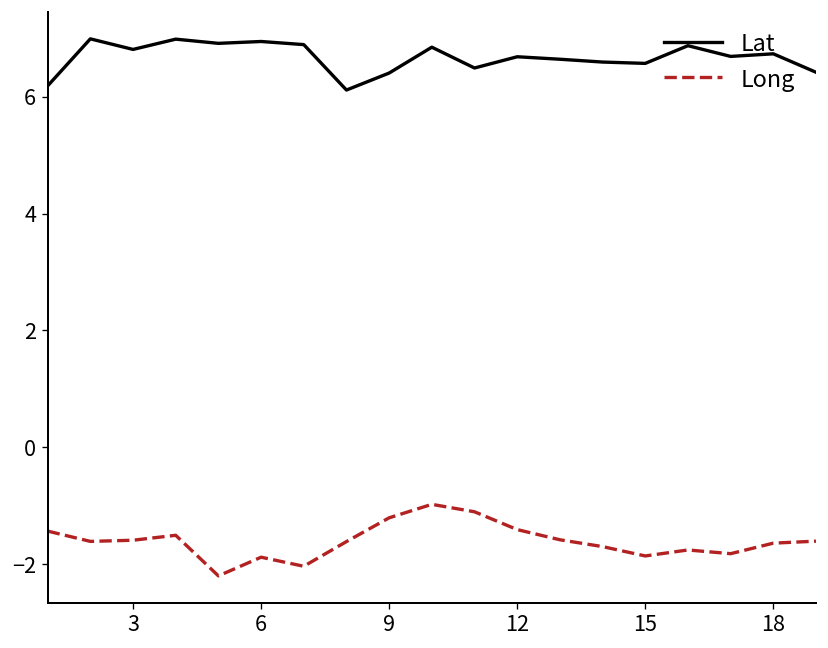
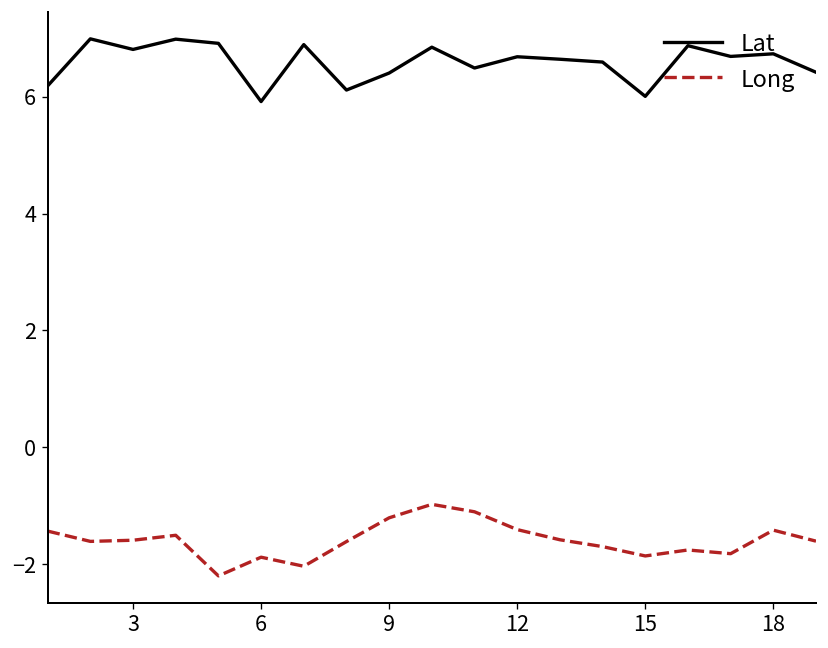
  {
    "Lat": {
      "3": 6.8,
-     "6": 6.9,
+     "6": 5.9,
      "9": 6.4,
      "12": 6.7,
-     "15": 6.6,
+     "15": 6.0,
      "18": 6.7
    },
    "Long": {
      "3": -1.6,
      "6": -1.9,
      "9": -1.2,
      "12": -1.4,
      "15": -1.9,
-     "18": -1.6
+     "18": -1.4
    }
  }
